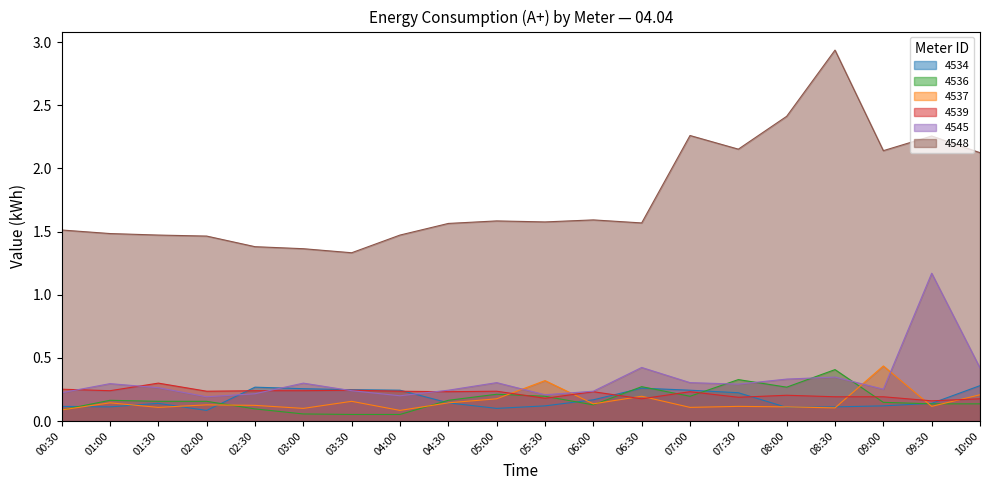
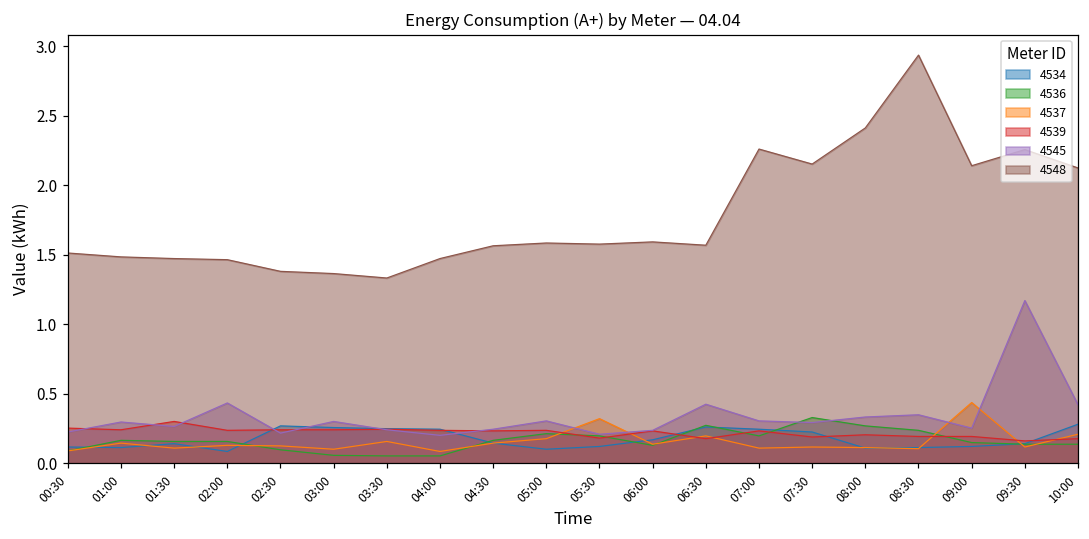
  {
    "4534": {
      "00:30": 0.12,
      "01:00": 0.11,
      "02:00": 0.08,
      "02:30": 0.27,
      "05:00": 0.10,
      "05:30": 0.12,
      "06:00": 0.17,
      "07:30": 0.22,
      "09:00": 0.12,
      "10:00": 0.28
    },
    "4536": {
      "02:00": 0.16,
      "02:30": 0.10,
      "03:00": 0.06,
      "03:30": 0.05,
      "04:00": 0.05,
      "05:00": 0.21,
      "07:00": 0.20,
      "07:30": 0.33,
      "08:00": 0.27,
-     "08:30": 0.41,
+     "08:30": 0.24,
      "09:00": 0.15,
      "10:00": 0.14
    },
    "4537": {
      "01:30": 0.11,
      "02:00": 0.13,
      "02:30": 0.12,
      "03:00": 0.10,
      "03:30": 0.16,
      "04:00": 0.08,
      "05:00": 0.18,
      "05:30": 0.32,
      "07:00": 0.11,
      "07:30": 0.12,
      "09:00": 0.44,
      "09:30": 0.12,
      "10:00": 0.21
    },
    "4539": {
      "00:30": 0.25,
      "01:00": 0.24,
      "01:30": 0.30,
      "02:00": 0.24,
      "02:30": 0.24,
      "05:00": 0.24,
      "07:30": 0.19,
      "08:00": 0.20,
      "08:30": 0.19,
      "09:00": 0.19,
      "10:00": 0.18
    },
    "4545": {
      "00:30": 0.22,
      "01:00": 0.30,
      "01:30": 0.26,
-     "02:00": 0.19,
+     "02:00": 0.43,
      "02:30": 0.22,
      "03:00": 0.30,
      "04:00": 0.20,
      "05:00": 0.30,
      "06:30": 0.42,
      "07:00": 0.30,
      "07:30": 0.29,
      "08:00": 0.33,
      "08:30": 0.35,
      "09:00": 0.25,
      "09:30": 1.17,
      "10:00": 0.42
    },
    "4548": {
      "00:30": 1.51,
      "01:00": 1.48,
      "01:30": 1.47,
      "02:00": 1.46,
      "02:30": 1.38,
      "03:00": 1.36,
      "03:30": 1.33,
      "04:00": 1.47,
      "04:30": 1.56,
      "05:00": 1.58,
      "05:30": 1.58,
      "06:00": 1.59,
      "06:30": 1.57,
      "07:00": 2.26,
      "07:30": 2.15,
      "08:00": 2.41,
      "08:30": 2.94,
      "09:00": 2.14,
      "10:00": 2.12
    }
  }
